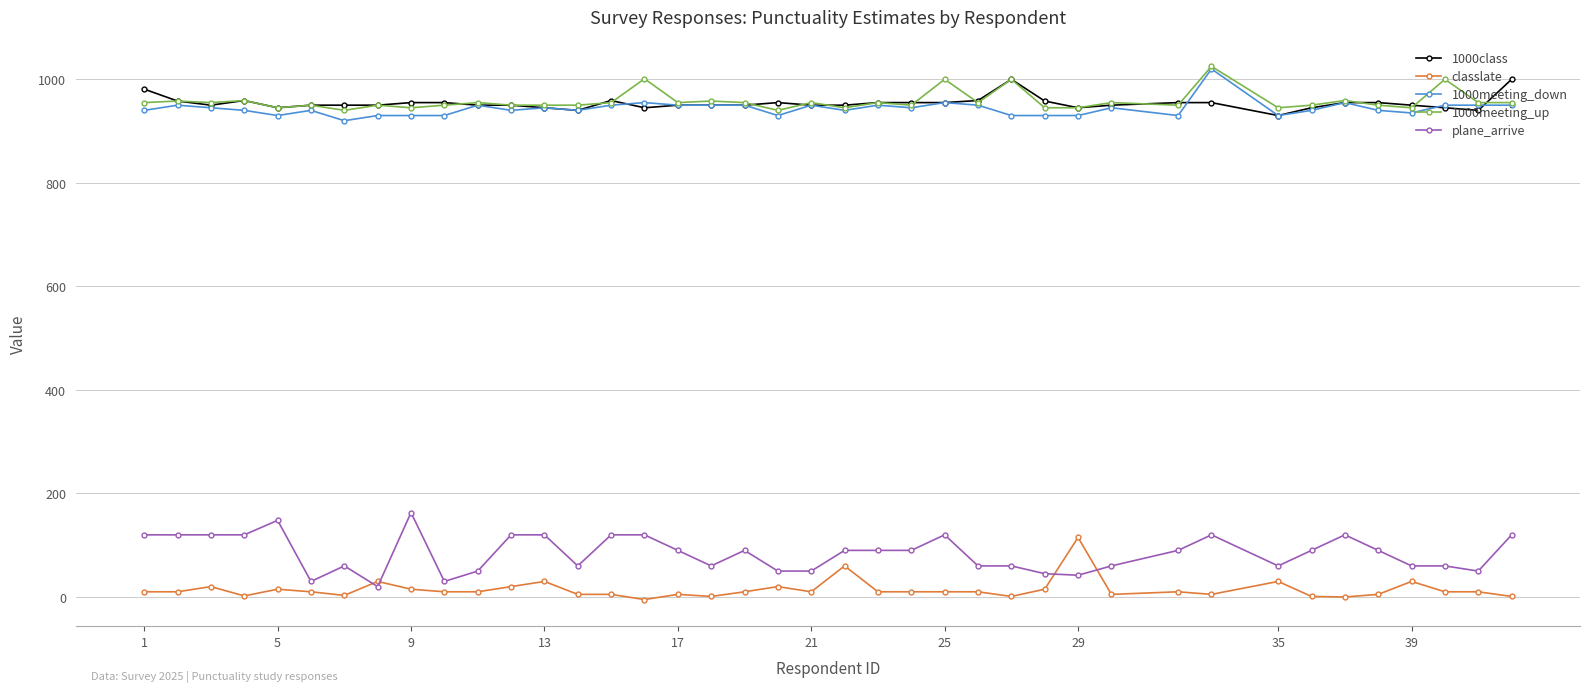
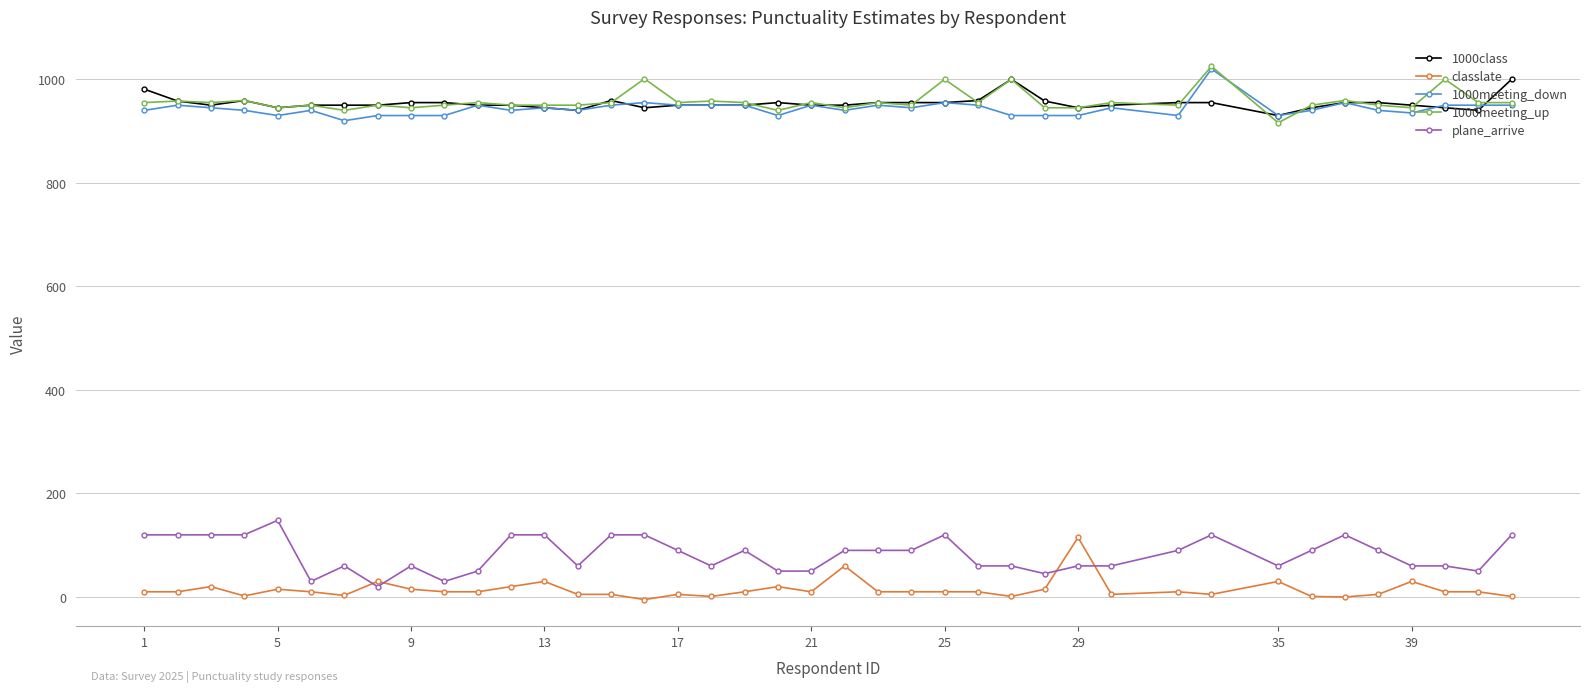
  {
    "1000class": {
      "1": 980,
      "9": 960
    },
    "classlate": {
      "1": 10,
      "5": 20,
      "9": 20,
      "13": 30,
      "17": 10,
      "21": 10,
      "25": 10,
      "29": 120,
      "35": 30,
      "39": 30
    },
    "1000meeting_down": {
      "1": 940,
      "5": 930,
      "9": 930,
      "29": 930,
      "39": 940
    },
    "1000meeting_up": {
      "1": 960,
      "9": 950,
      "17": 960,
      "21": 960,
      "25": 1000,
-     "35": 950
+     "35": 920
    },
    "plane_arrive": {
      "1": 120,
      "5": 150,
-     "9": 160,
+     "9": 60,
      "13": 120,
      "17": 90,
      "21": 50,
      "25": 120,
-     "29": 40,
+     "29": 60,
      "35": 60,
      "39": 60
    }
  }
